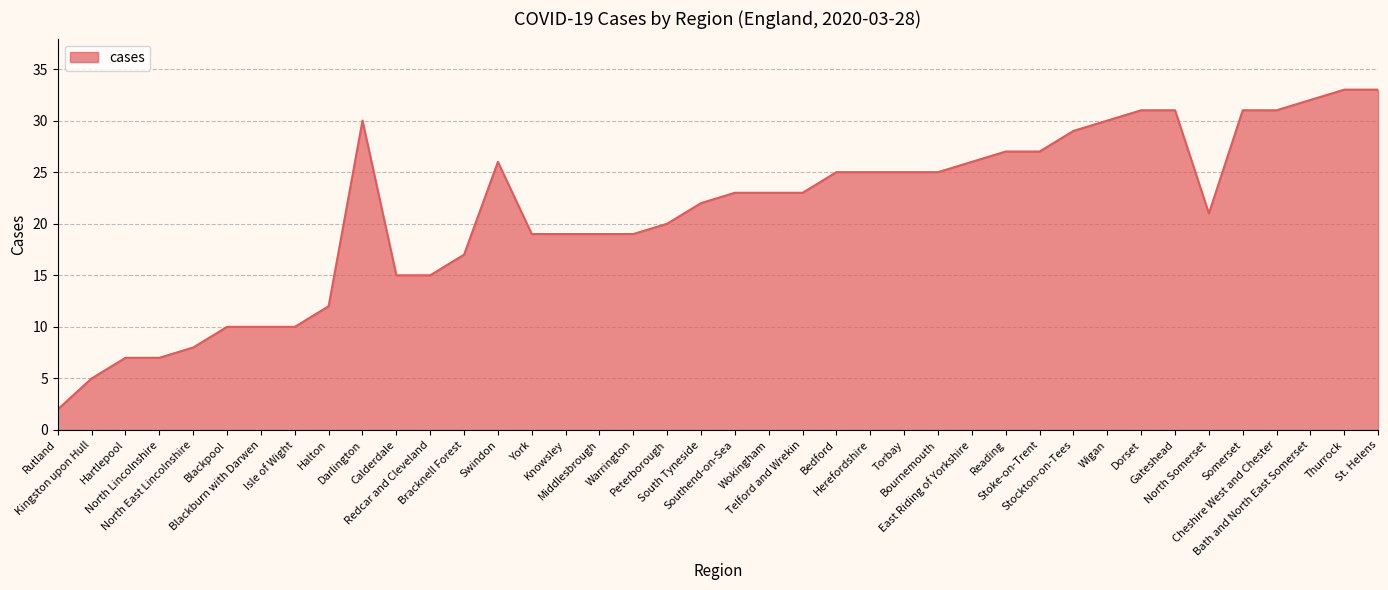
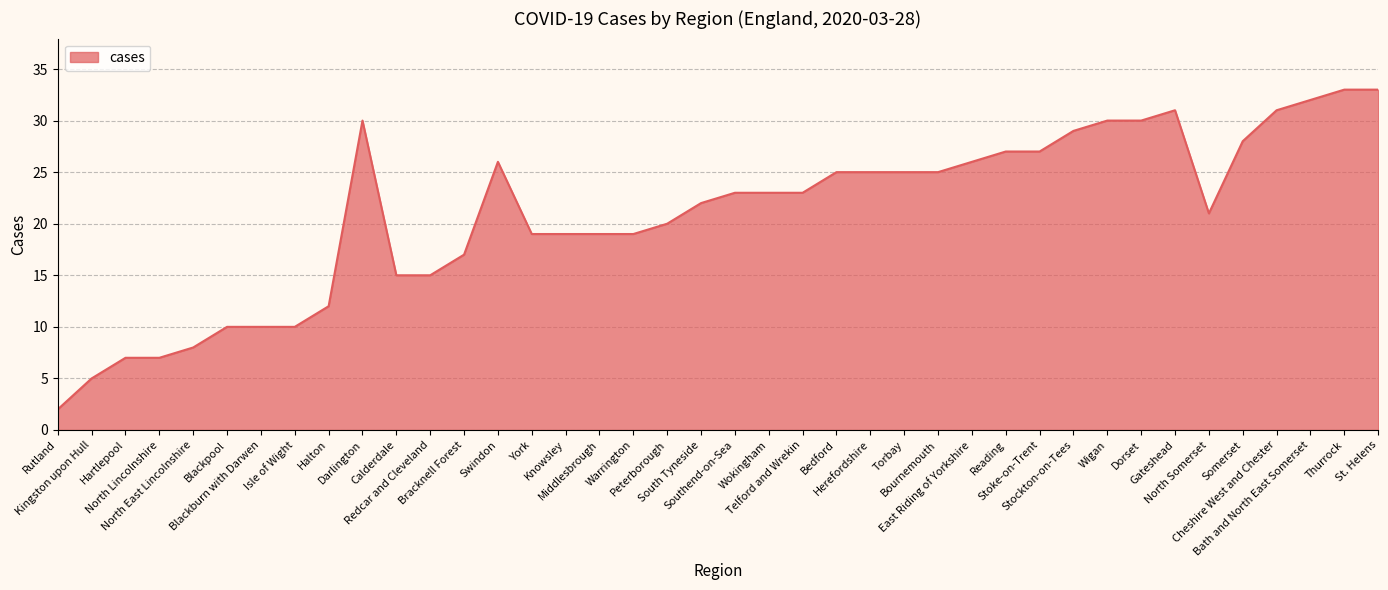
  {
    "Rutland": 2,
    "Kingston upon Hull": 5,
    "Hartlepool": 7,
    "North Lincolnshire": 7,
    "North East Lincolnshire": 8,
    "Blackpool": 10,
    "Blackburn with Darwen": 10,
    "Isle of Wight": 10,
    "Halton": 12,
    "Darlington": 30,
    "Calderdale": 15,
    "Redcar and Cleveland": 15,
    "Bracknell Forest": 17,
    "Swindon": 26,
    "York": 19,
    "Knowsley": 19,
    "Middlesbrough": 19,
    "Warrington": 19,
    "Peterborough": 20,
    "South Tyneside": 22,
    "Southend-on-Sea": 23,
    "Wokingham": 23,
    "Telford and Wrekin": 23,
    "Bedford": 25,
    "Herefordshire": 25,
    "Torbay": 25,
    "Bournemouth": 25,
    "East Riding of Yorkshire": 26,
    "Reading": 27,
    "Stoke-on-Trent": 27,
    "Stockton-on-Tees": 29,
    "Wigan": 30,
-   "Dorset": 31,
+   "Dorset": 30,
    "Gateshead": 31,
    "North Somerset": 21,
-   "Somerset": 31,
+   "Somerset": 28,
    "Cheshire West and Chester": 31,
    "Bath and North East Somerset": 32,
    "Thurrock": 33,
    "St. Helens": 33
  }
